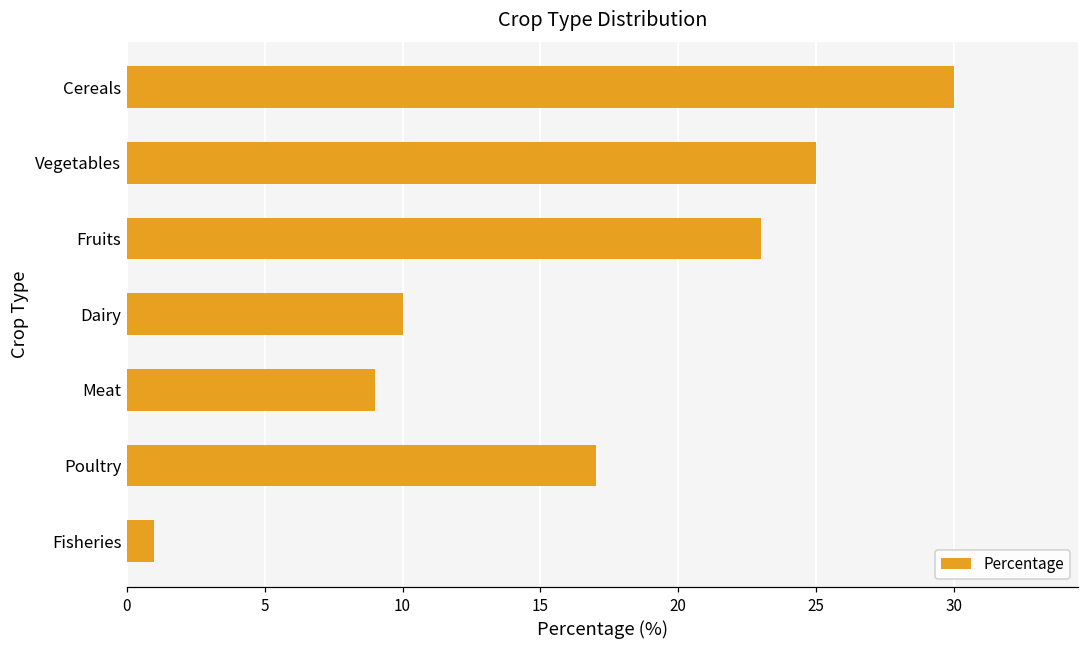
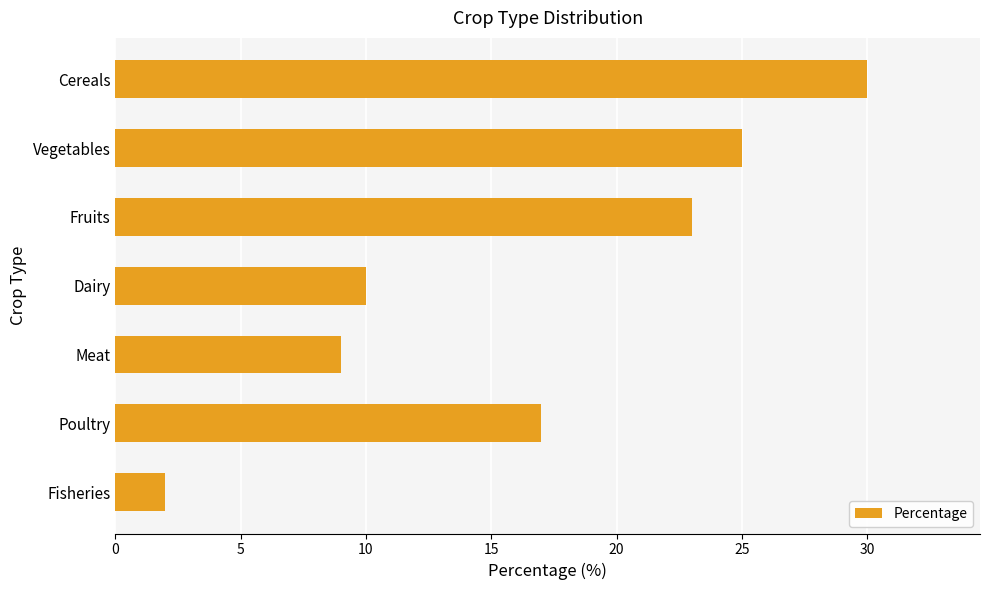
  {
    "Cereals": 30,
    "Vegetables": 25,
    "Fruits": 23,
    "Dairy": 10,
    "Meat": 9,
    "Poultry": 17,
-   "Fisheries": 1
+   "Fisheries": 2
  }
